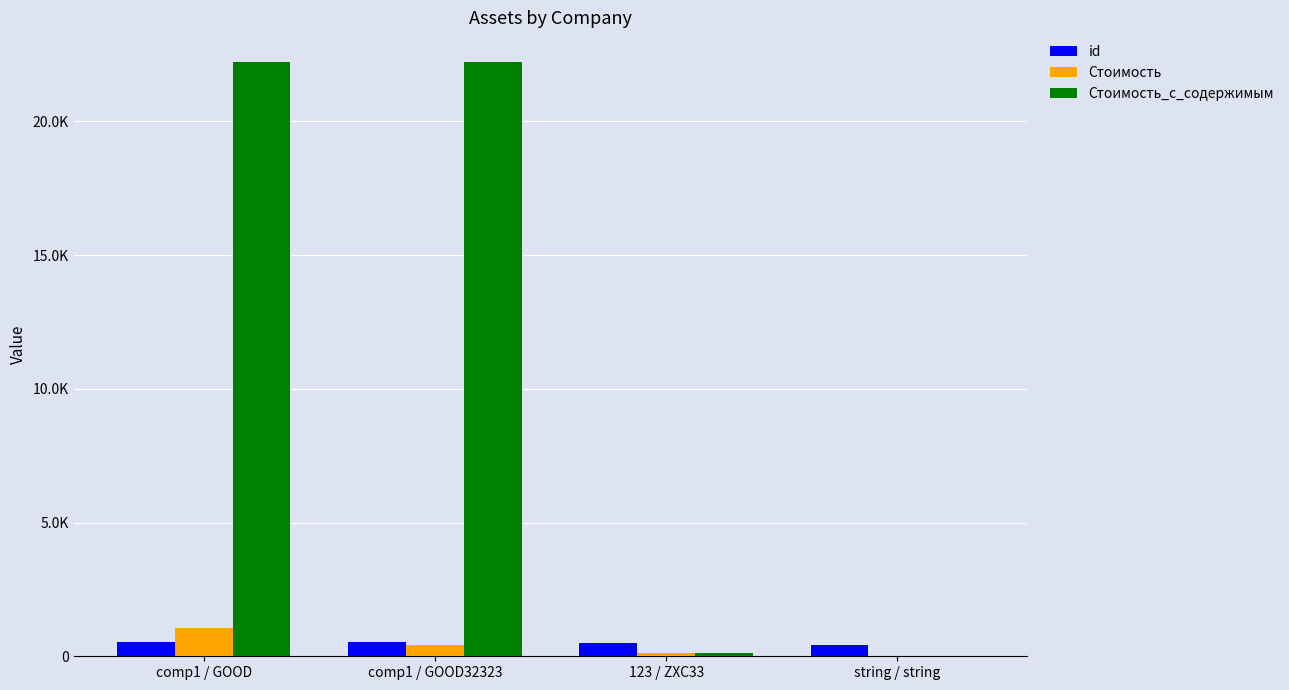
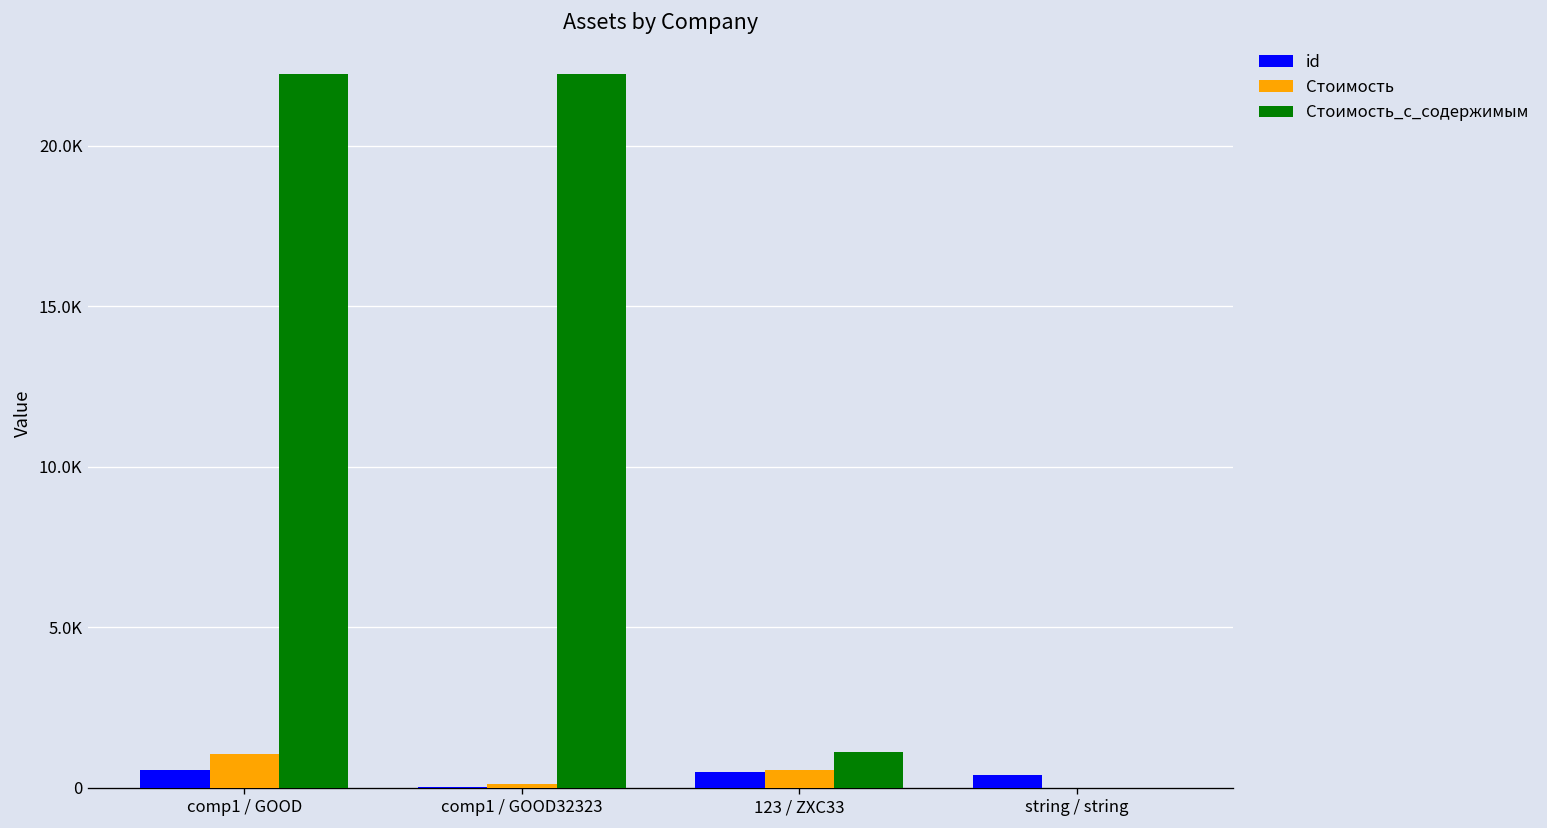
  {
    "id": {
      "comp1 / GOOD": 500,
-     "comp1 / GOOD32323": 500,
+     "comp1 / GOOD32323": 0,
      "123 / ZXC33": 500,
      "string / string": 400
    },
    "Стоимость": {
      "comp1 / GOOD": 1100,
-     "comp1 / GOOD32323": 400,
-     "123 / ZXC33": 100,
+     "comp1 / GOOD32323": 100,
+     "123 / ZXC33": 500,
      "string / string": 0
    },
    "Стоимость_с_содержимым": {
      "comp1 / GOOD": 22200,
      "comp1 / GOOD32323": 22200,
-     "123 / ZXC33": 100,
+     "123 / ZXC33": 1100,
      "string / string": 0
    }
  }
